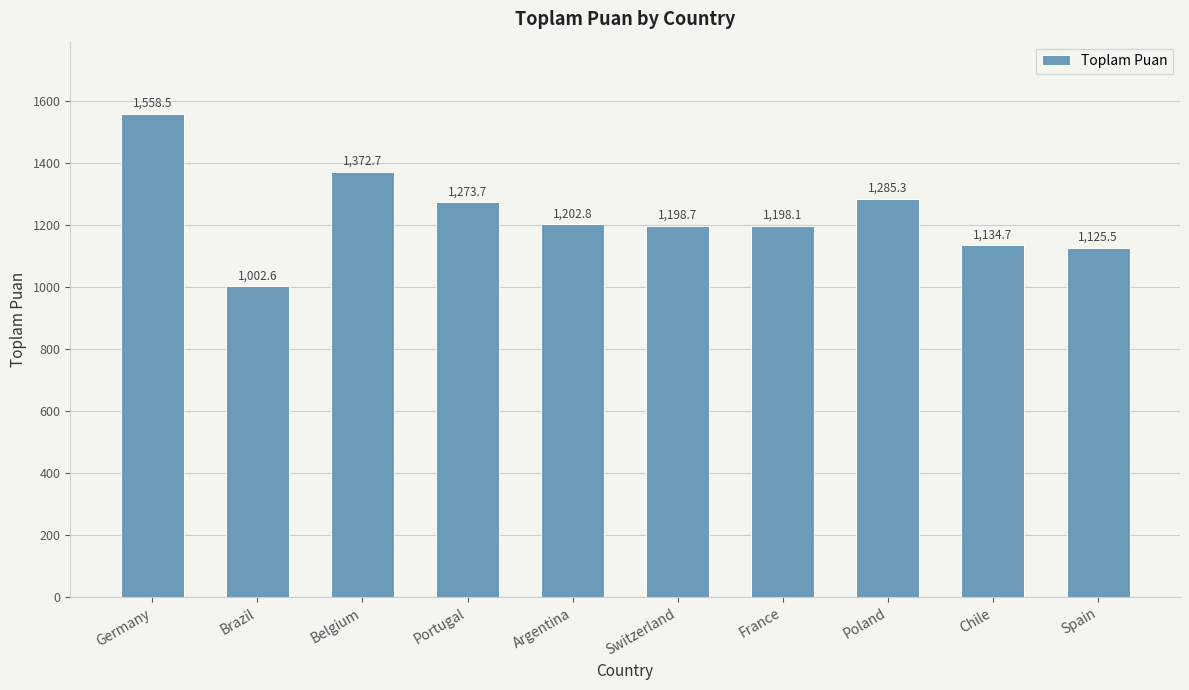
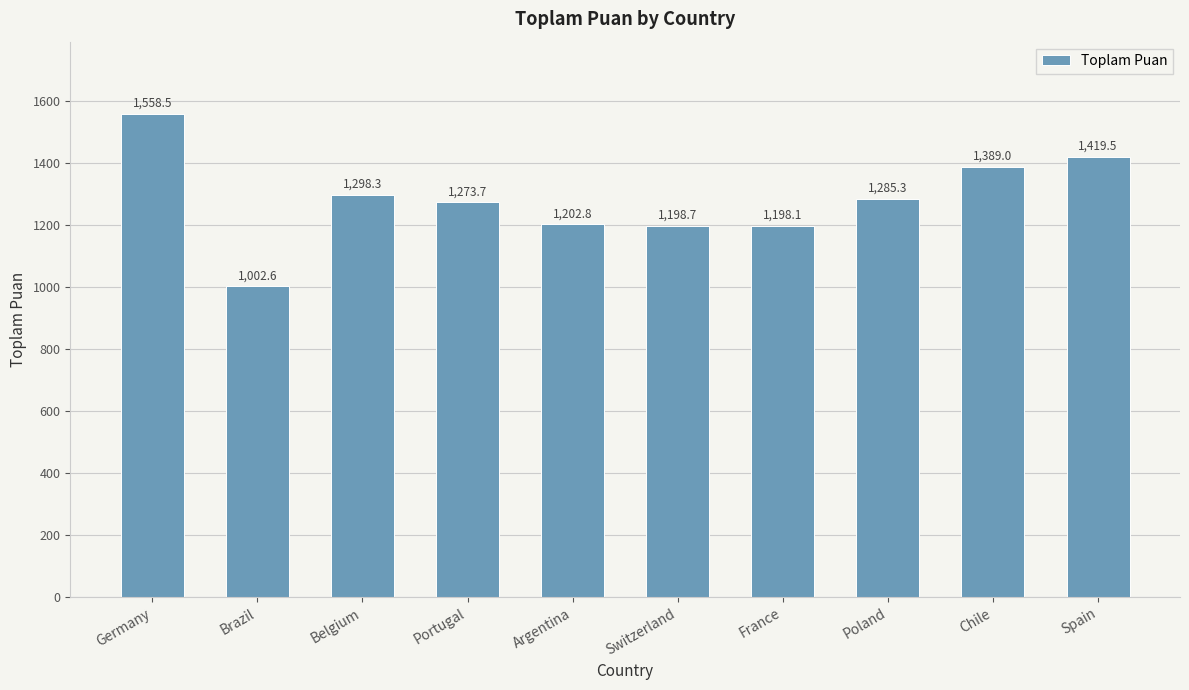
  {
    "Germany": "1,558.5",
    "Brazil": "1,002.6",
-   "Belgium": "1,372.7",
+   "Belgium": "1,298.3",
    "Portugal": "1,273.7",
    "Argentina": "1,202.8",
    "Switzerland": "1,198.7",
    "France": "1,198.1",
    "Poland": "1,285.3",
-   "Chile": "1,134.7",
-   "Spain": "1,125.5"
+   "Chile": "1,389.0",
+   "Spain": "1,419.5"
  }
